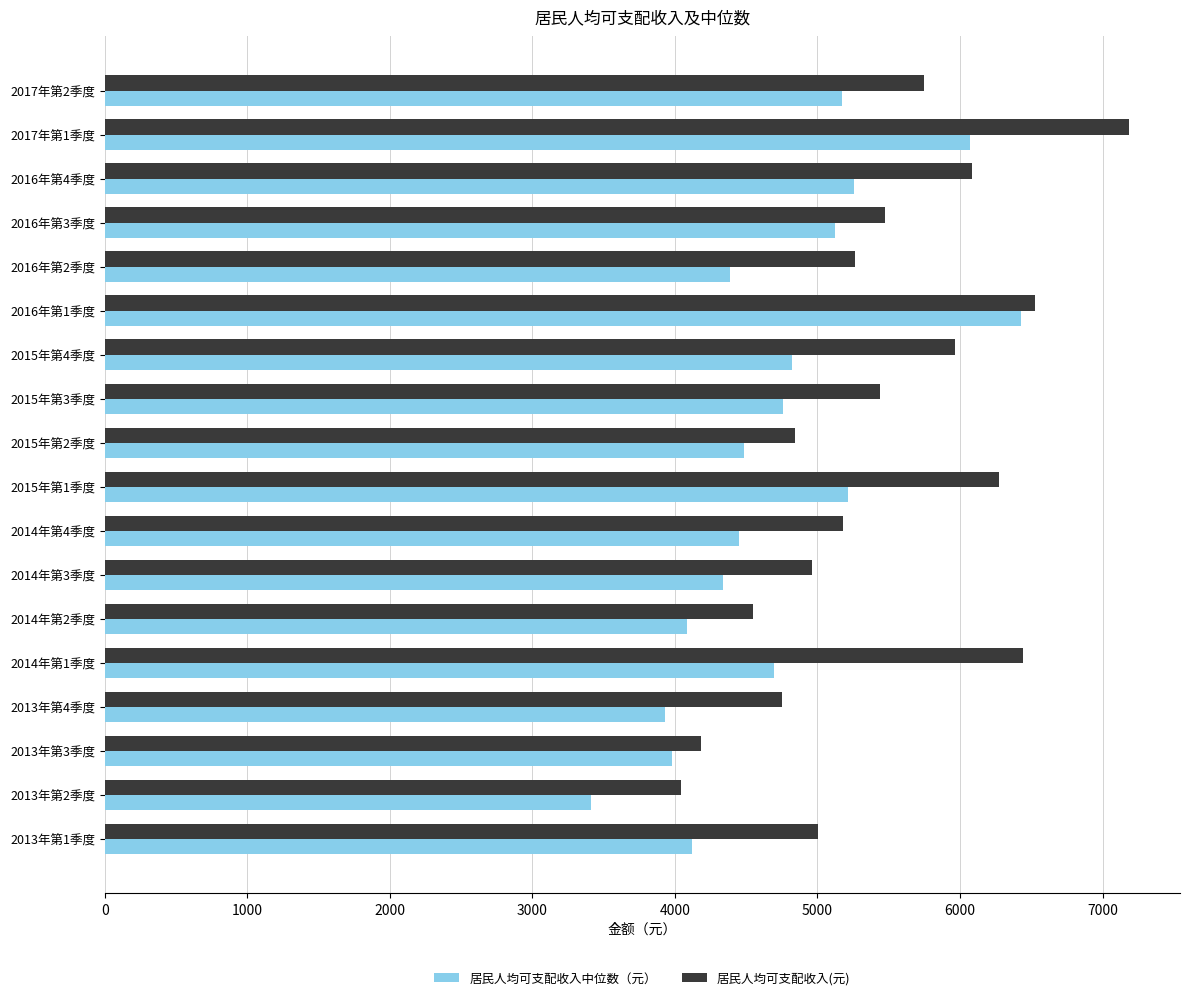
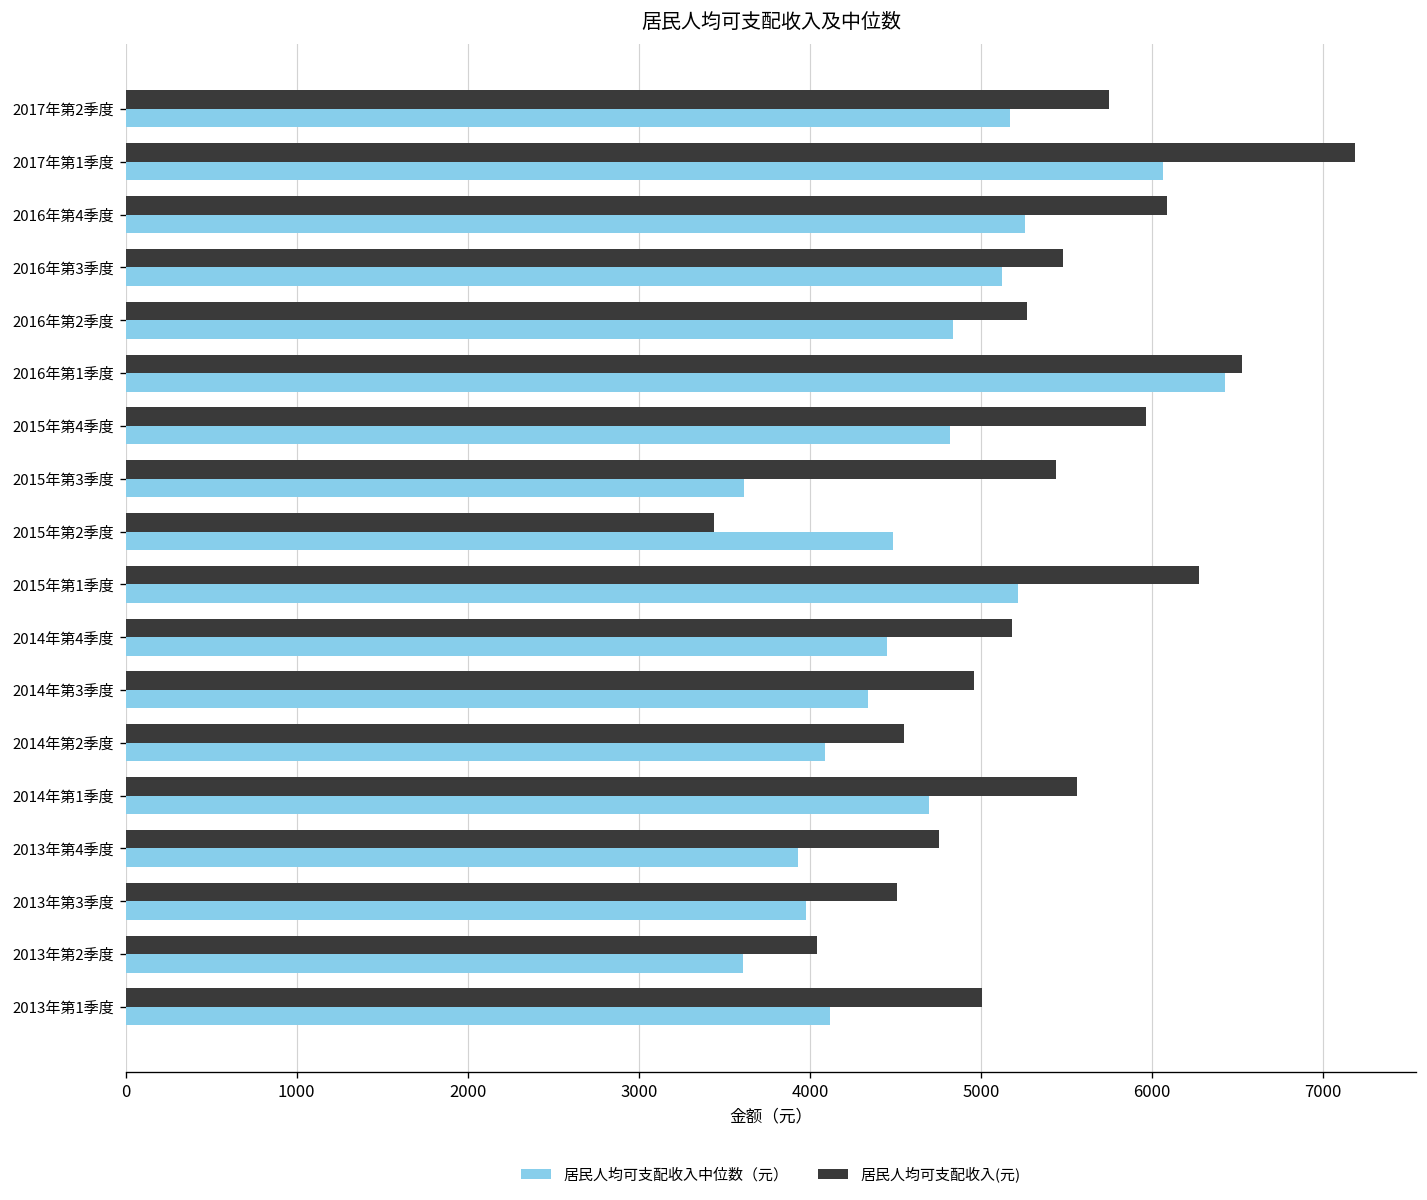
  {
    "居民人均可支配收入中位数（元）": {
      "2017年第2季度": 5170,
      "2017年第1季度": 6070,
      "2016年第4季度": 5260,
      "2016年第3季度": 5120,
-     "2016年第2季度": 4390,
+     "2016年第2季度": 4840,
      "2016年第1季度": 6430,
      "2015年第4季度": 4820,
-     "2015年第3季度": 4760,
+     "2015年第3季度": 3620,
      "2015年第2季度": 4480,
      "2015年第1季度": 5220,
      "2014年第4季度": 4450,
      "2014年第3季度": 4340,
      "2014年第2季度": 4090,
      "2014年第1季度": 4690,
      "2013年第4季度": 3930,
      "2013年第3季度": 3980,
-     "2013年第2季度": 3410,
+     "2013年第2季度": 3610,
      "2013年第1季度": 4120
    },
    "居民人均可支配收入(元)": {
      "2017年第2季度": 5750,
      "2017年第1季度": 7180,
      "2016年第4季度": 6090,
      "2016年第3季度": 5480,
      "2016年第2季度": 5270,
      "2016年第1季度": 6530,
      "2015年第4季度": 5960,
      "2015年第3季度": 5440,
-     "2015年第2季度": 4840,
+     "2015年第2季度": 3440,
      "2015年第1季度": 6280,
      "2014年第4季度": 5180,
      "2014年第3季度": 4960,
      "2014年第2季度": 4550,
-     "2014年第1季度": 6440,
+     "2014年第1季度": 5560,
      "2013年第4季度": 4750,
-     "2013年第3季度": 4190,
+     "2013年第3季度": 4510,
      "2013年第2季度": 4040,
      "2013年第1季度": 5010
    }
  }
